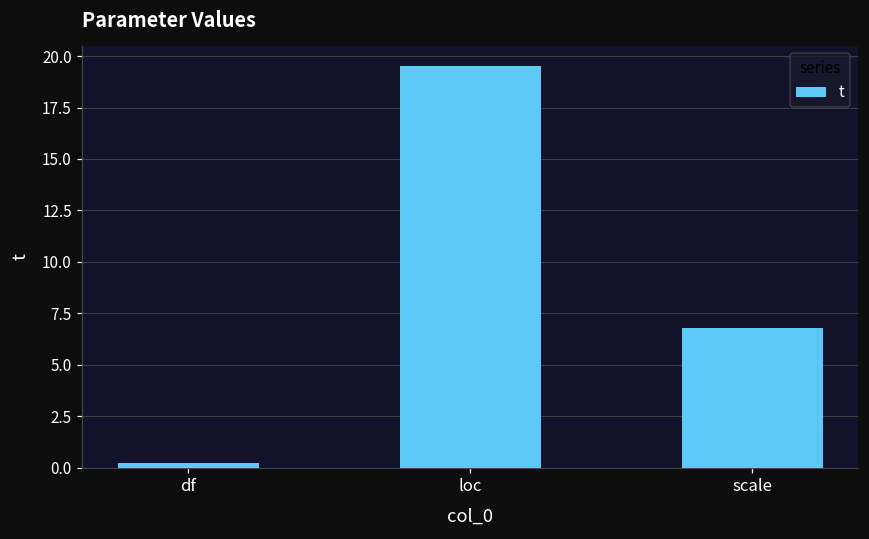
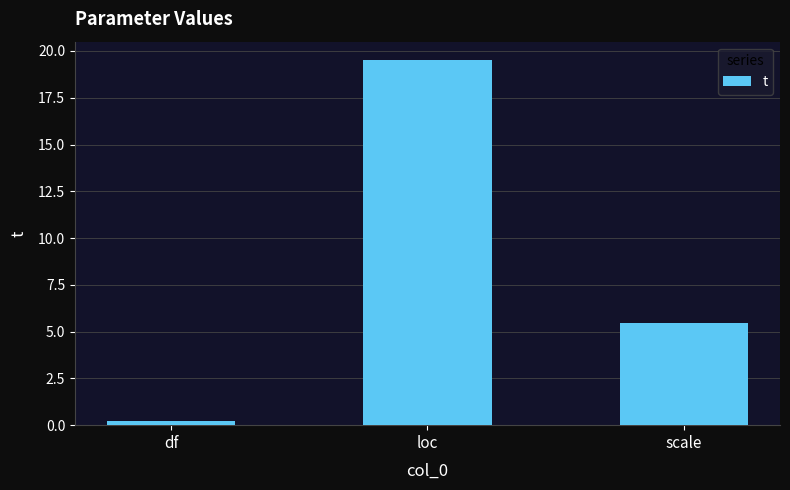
  {
    "df": 0.2,
    "loc": 19.5,
-   "scale": 6.8
+   "scale": 5.5
  }
